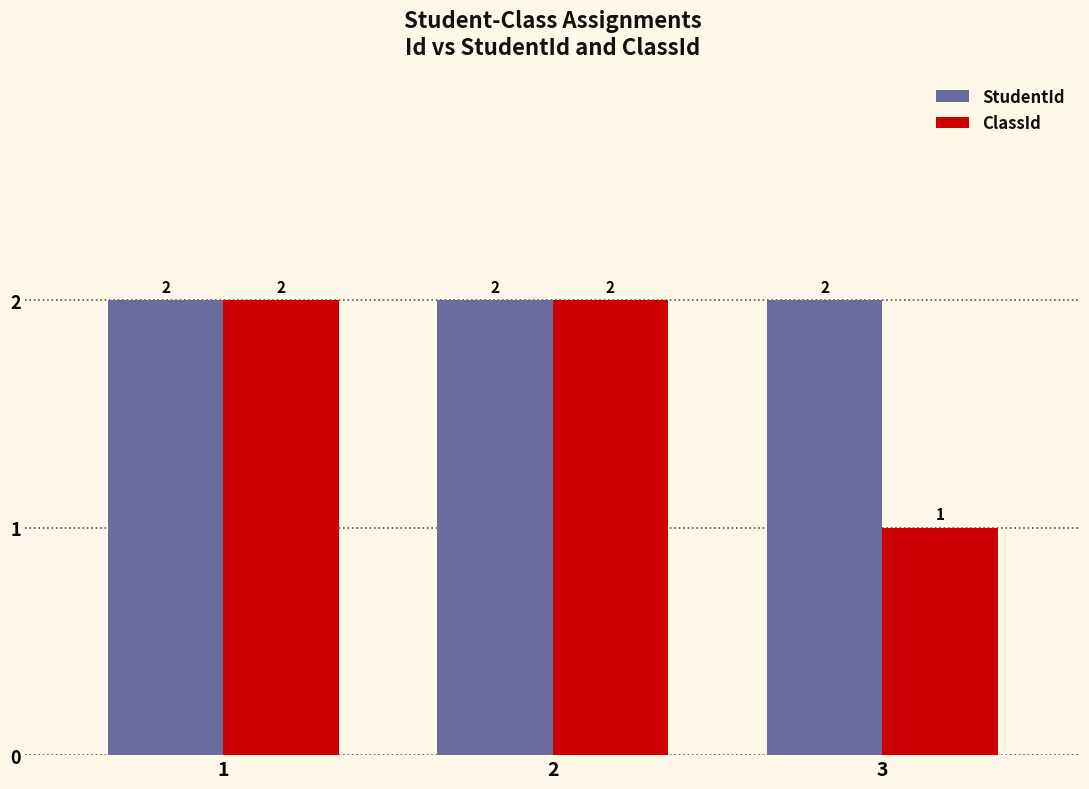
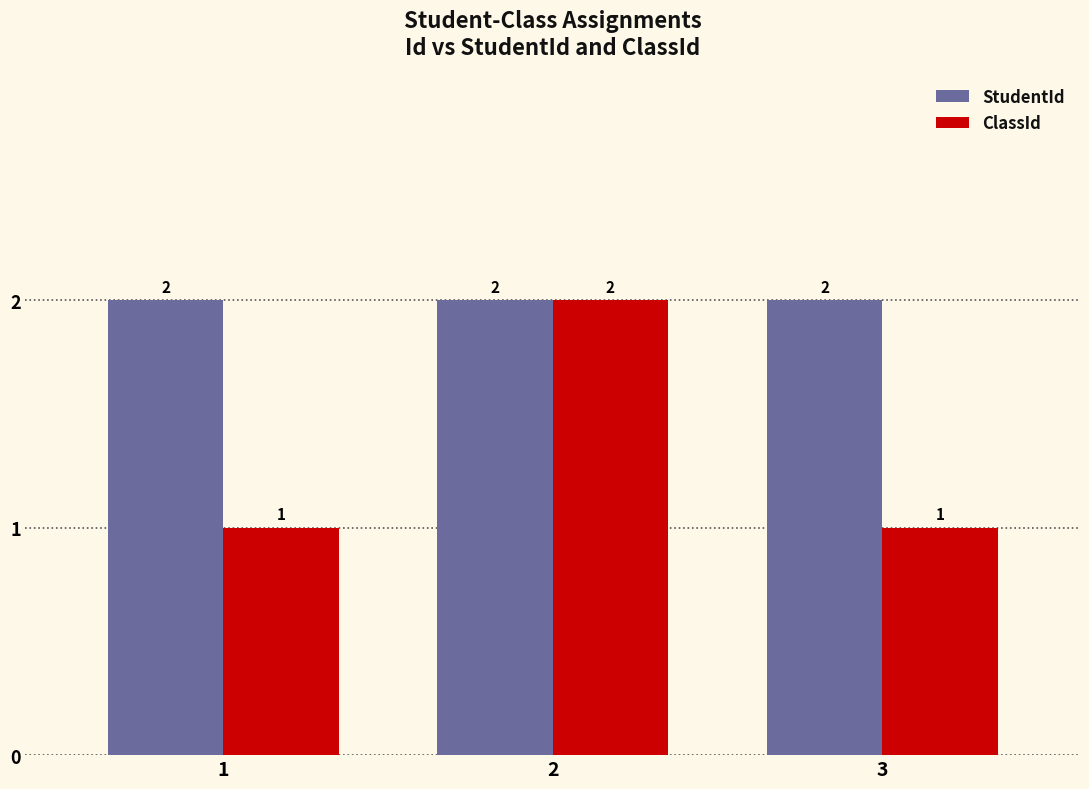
  {
    "StudentId": {
      "1": 2,
      "2": 2,
      "3": 2
    },
    "ClassId": {
-     "1": 2,
+     "1": 1,
      "2": 2,
      "3": 1
    }
  }
